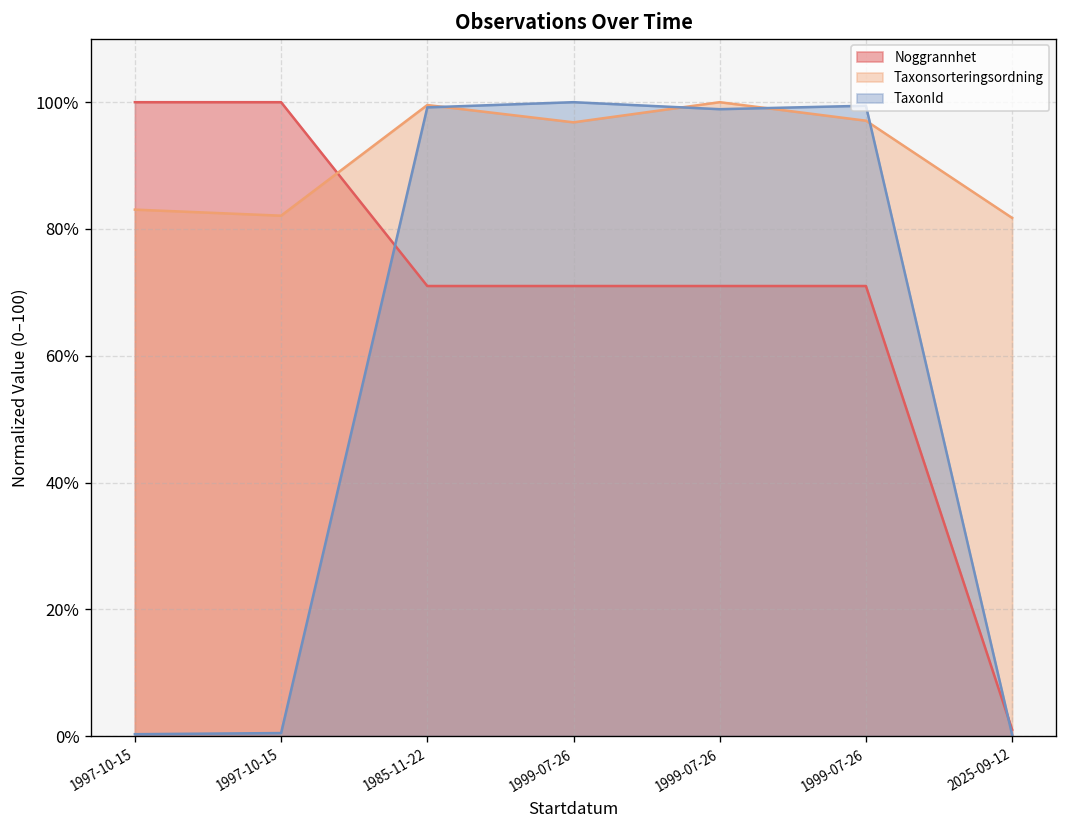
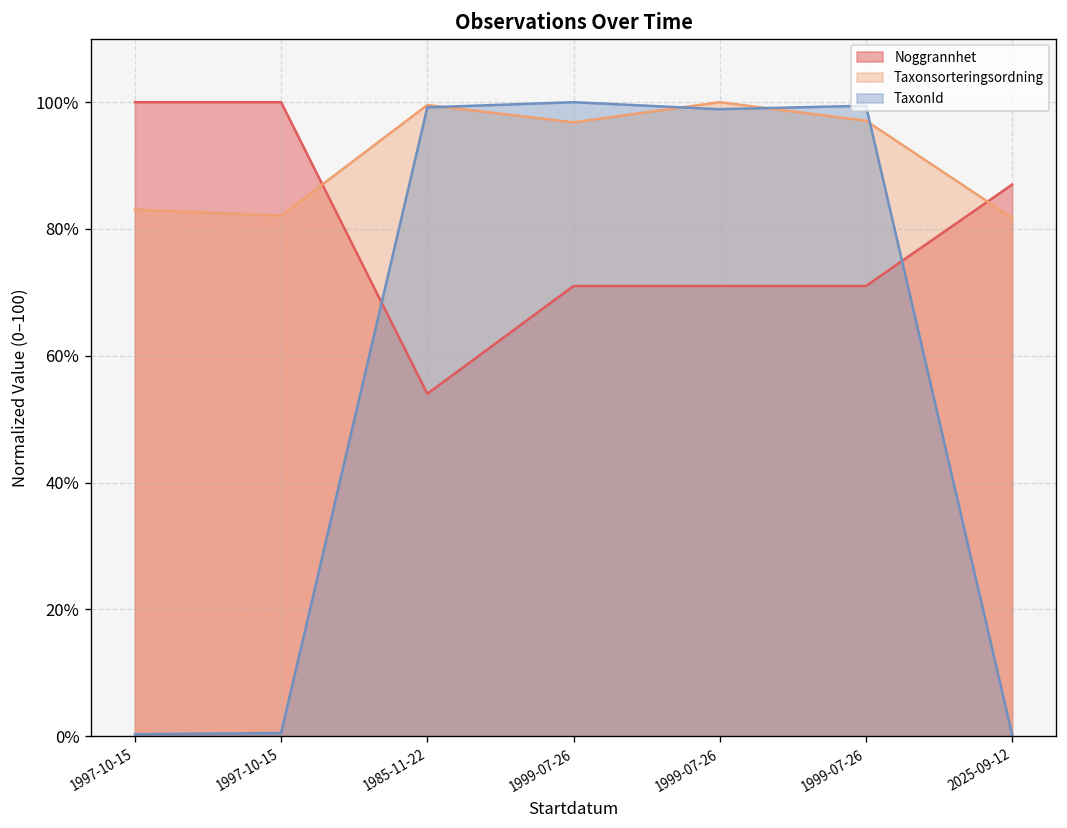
  {
    "Noggrannhet": {
-     "1985-11-22": "71%",
-     "2025-09-12": "1%"
+     "1985-11-22": "54%",
+     "2025-09-12": "87%"
    },
    "Taxonsorteringsordning": {
      "2025-09-12": "82%"
    },
    "TaxonId": {
      "2025-09-12": "0%"
    }
  }
